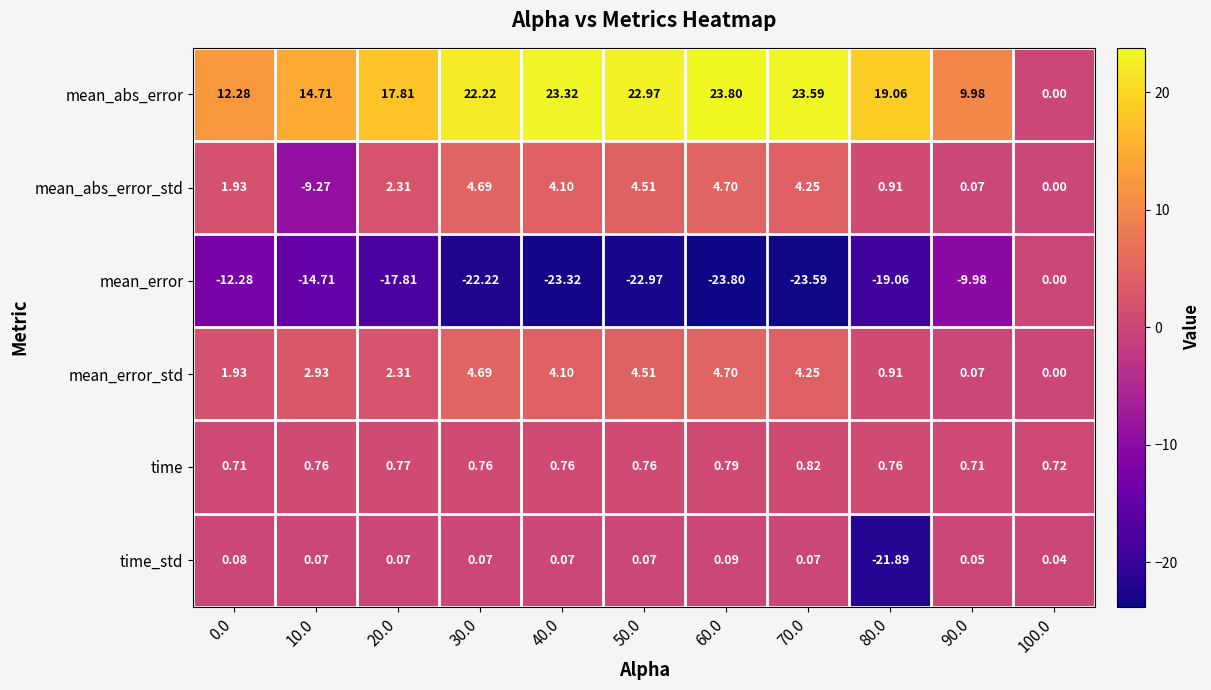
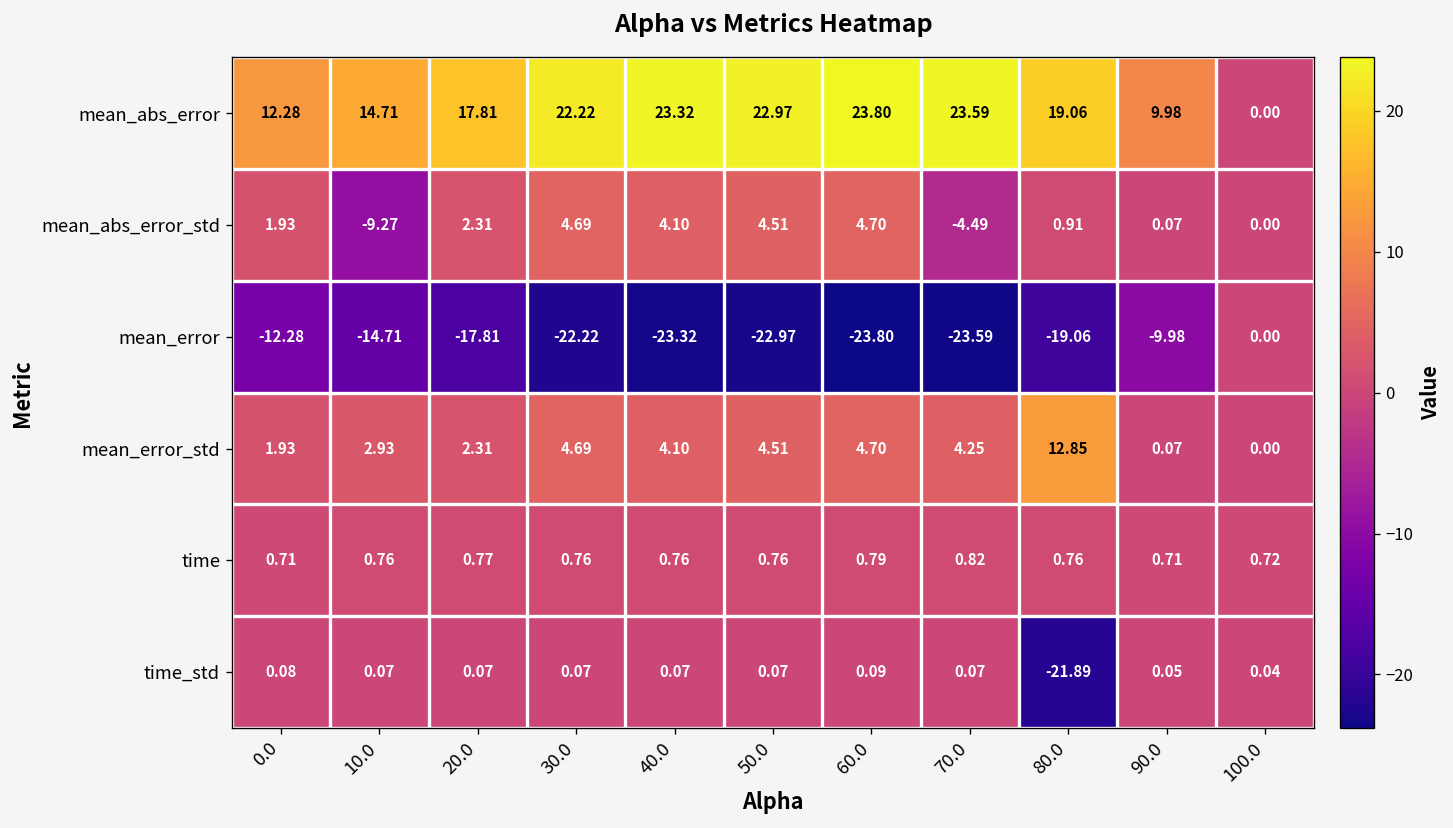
  {
    "mean_abs_error": {
      "0.0": 12.28,
      "10.0": 14.71,
      "20.0": 17.81,
      "30.0": 22.22,
      "40.0": 23.32,
      "50.0": 22.97,
      "60.0": 23.80,
      "70.0": 23.59,
      "80.0": 19.06,
      "90.0": 9.98,
      "100.0": 0.00
    },
    "mean_abs_error_std": {
      "0.0": 1.93,
      "10.0": -9.27,
      "20.0": 2.31,
      "30.0": 4.69,
      "40.0": 4.10,
      "50.0": 4.51,
      "60.0": 4.70,
-     "70.0": 4.25,
+     "70.0": -4.49,
      "80.0": 0.91,
      "90.0": 0.07,
      "100.0": 0.00
    },
    "mean_error": {
      "0.0": -12.28,
      "10.0": -14.71,
      "20.0": -17.81,
      "30.0": -22.22,
      "40.0": -23.32,
      "50.0": -22.97,
      "60.0": -23.80,
      "70.0": -23.59,
      "80.0": -19.06,
      "90.0": -9.98,
      "100.0": 0.00
    },
    "mean_error_std": {
      "0.0": 1.93,
      "10.0": 2.93,
      "20.0": 2.31,
      "30.0": 4.69,
      "40.0": 4.10,
      "50.0": 4.51,
      "60.0": 4.70,
      "70.0": 4.25,
-     "80.0": 0.91,
+     "80.0": 12.85,
      "90.0": 0.07,
      "100.0": 0.00
    },
    "time": {
      "0.0": 0.71,
      "10.0": 0.76,
      "20.0": 0.77,
      "30.0": 0.76,
      "40.0": 0.76,
      "50.0": 0.76,
      "60.0": 0.79,
      "70.0": 0.82,
      "80.0": 0.76,
      "90.0": 0.71,
      "100.0": 0.72
    },
    "time_std": {
      "0.0": 0.08,
      "10.0": 0.07,
      "20.0": 0.07,
      "30.0": 0.07,
      "40.0": 0.07,
      "50.0": 0.07,
      "60.0": 0.09,
      "70.0": 0.07,
      "80.0": -21.89,
      "90.0": 0.05,
      "100.0": 0.04
    }
  }
